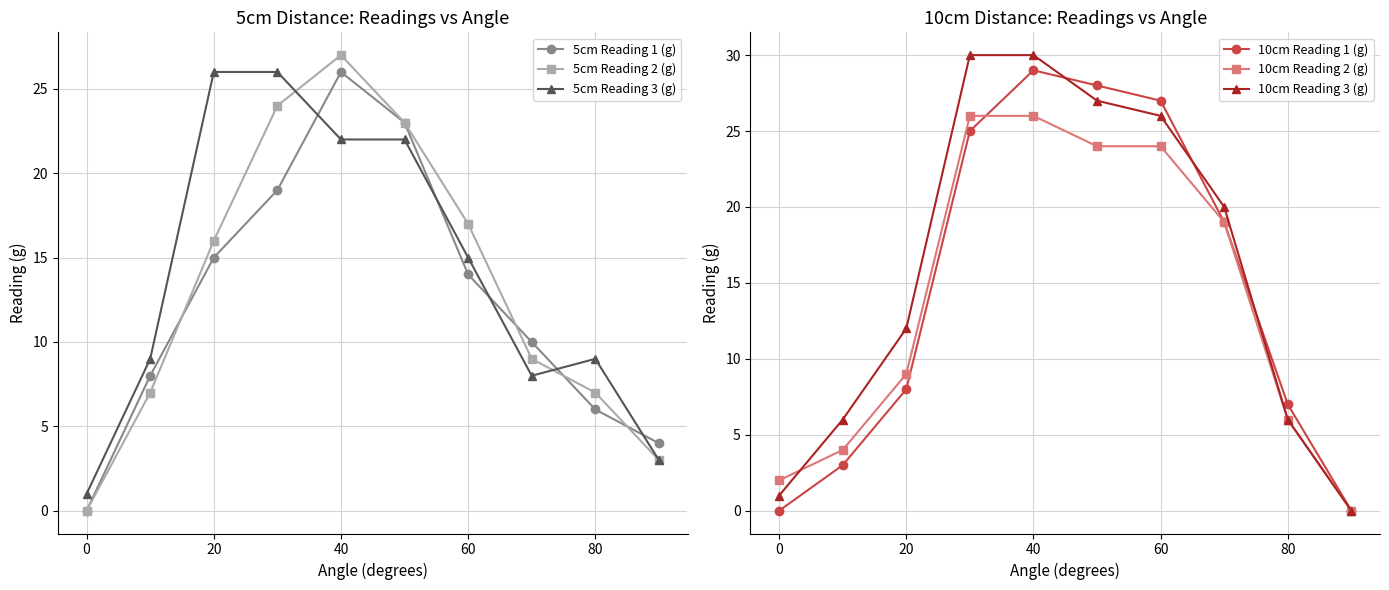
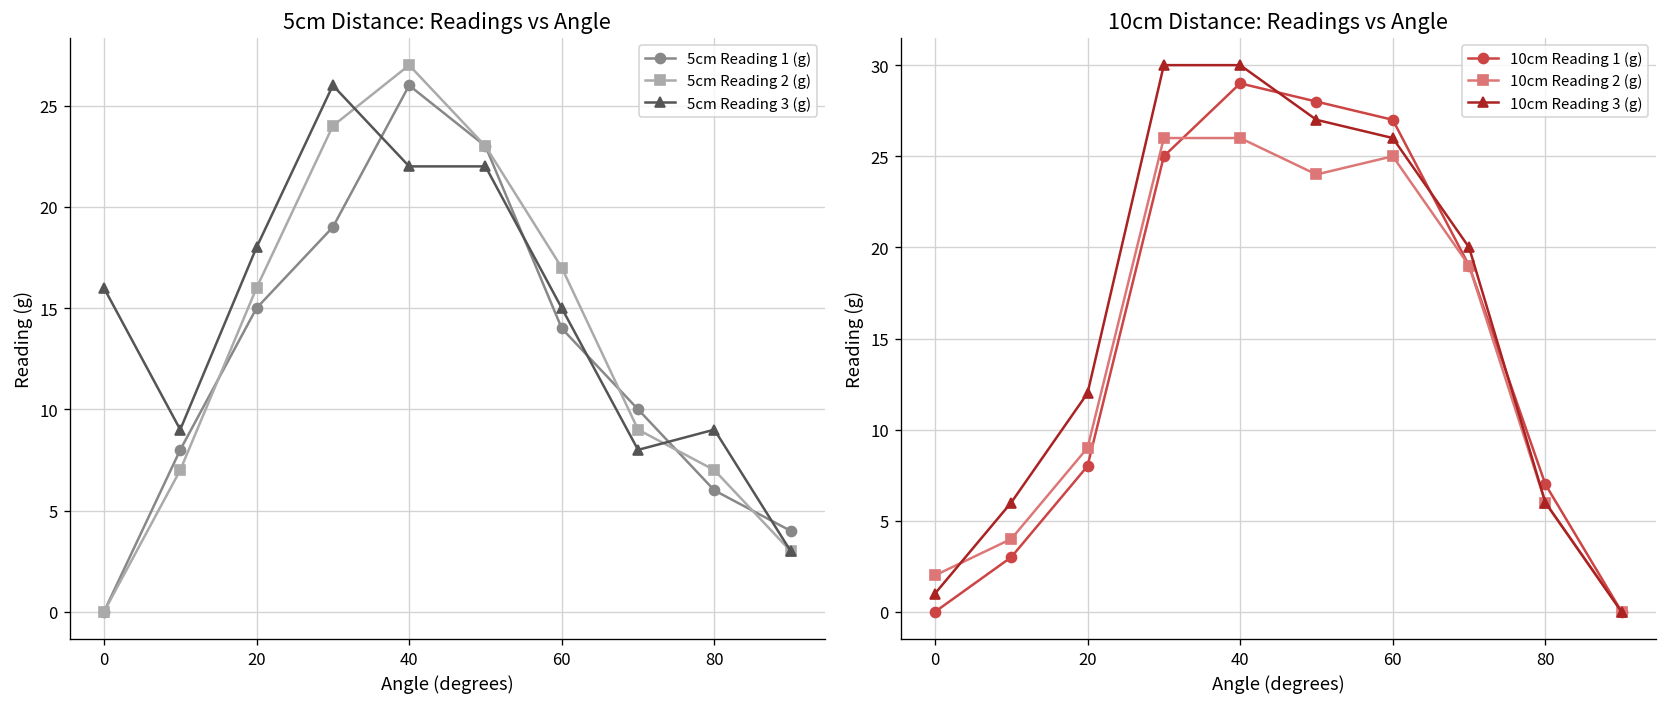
  {
    "5cm Distance: Readings vs Angle": {
      "5cm Reading 3 (g)": {
-       "0": 1,
-       "20": 26,
+       "0": 16,
+       "20": 18,
        "40": 22,
        "60": 15,
        "80": 9
      }
    },
    "10cm Distance: Readings vs Angle": {
      "10cm Reading 2 (g)": {
        "0": 2,
        "20": 9,
        "40": 26,
-       "60": 24
+       "60": 25
      }
    }
  }
